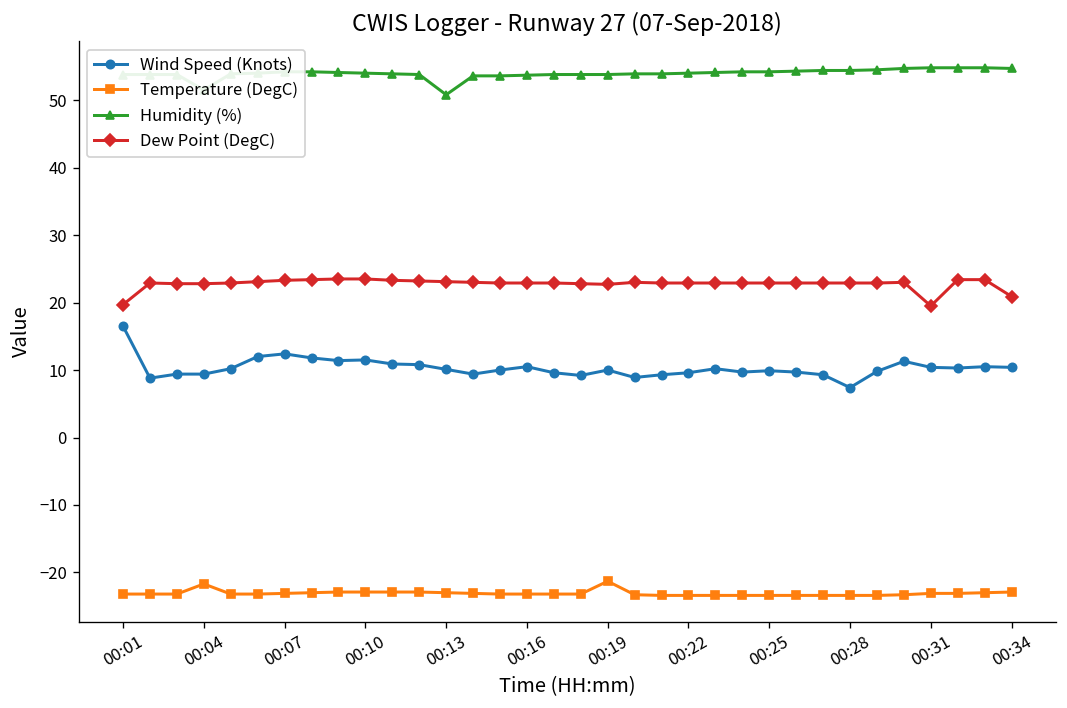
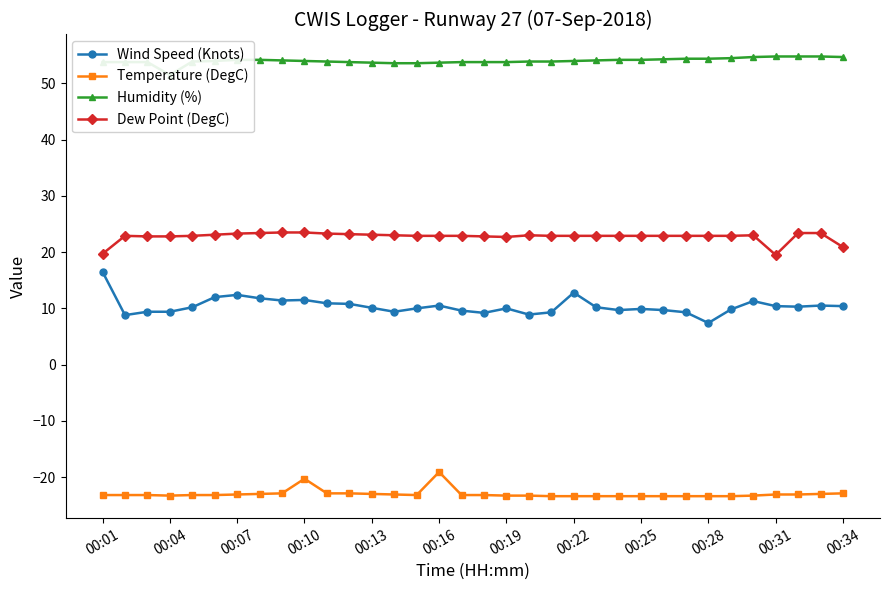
  {
    "Wind Speed (Knots)": {
      "00:01": 17,
      "00:04": 9,
      "00:07": 12,
      "00:10": 12,
      "00:13": 10,
      "00:16": 11,
      "00:19": 10,
-     "00:22": 10,
+     "00:22": 13,
      "00:25": 10,
      "00:28": 7,
      "00:31": 10,
      "00:34": 10
    },
    "Temperature (DegC)": {
      "00:01": -23,
-     "00:04": -22,
+     "00:04": -23,
      "00:07": -23,
-     "00:10": -23,
+     "00:10": -20,
      "00:13": -23,
-     "00:16": -23,
-     "00:19": -21,
+     "00:16": -19,
+     "00:19": -23,
      "00:22": -23,
      "00:25": -23,
      "00:28": -23,
      "00:31": -23,
      "00:34": -23
    },
    "Humidity (%)": {
      "00:10": 54,
-     "00:13": 51,
+     "00:13": 54,
      "00:16": 54,
      "00:19": 54,
      "00:22": 54,
      "00:25": 54,
      "00:28": 54,
      "00:31": 55,
      "00:34": 55
    },
    "Dew Point (DegC)": {
      "00:01": 20,
      "00:04": 23,
      "00:07": 23,
      "00:10": 24,
      "00:13": 23,
      "00:16": 23,
      "00:19": 23,
      "00:22": 23,
      "00:25": 23,
      "00:28": 23,
      "00:31": 20,
      "00:34": 21
    }
  }
